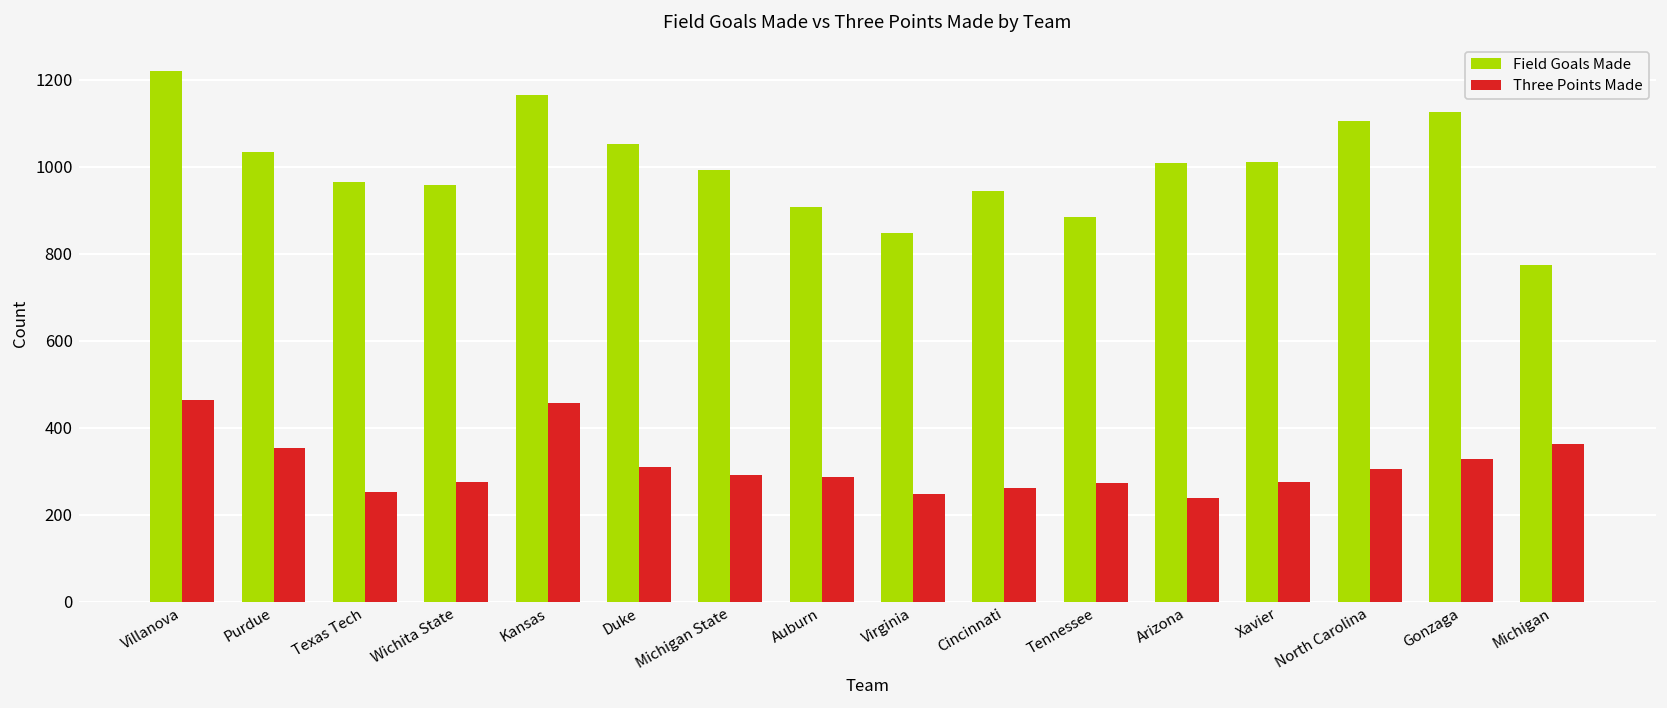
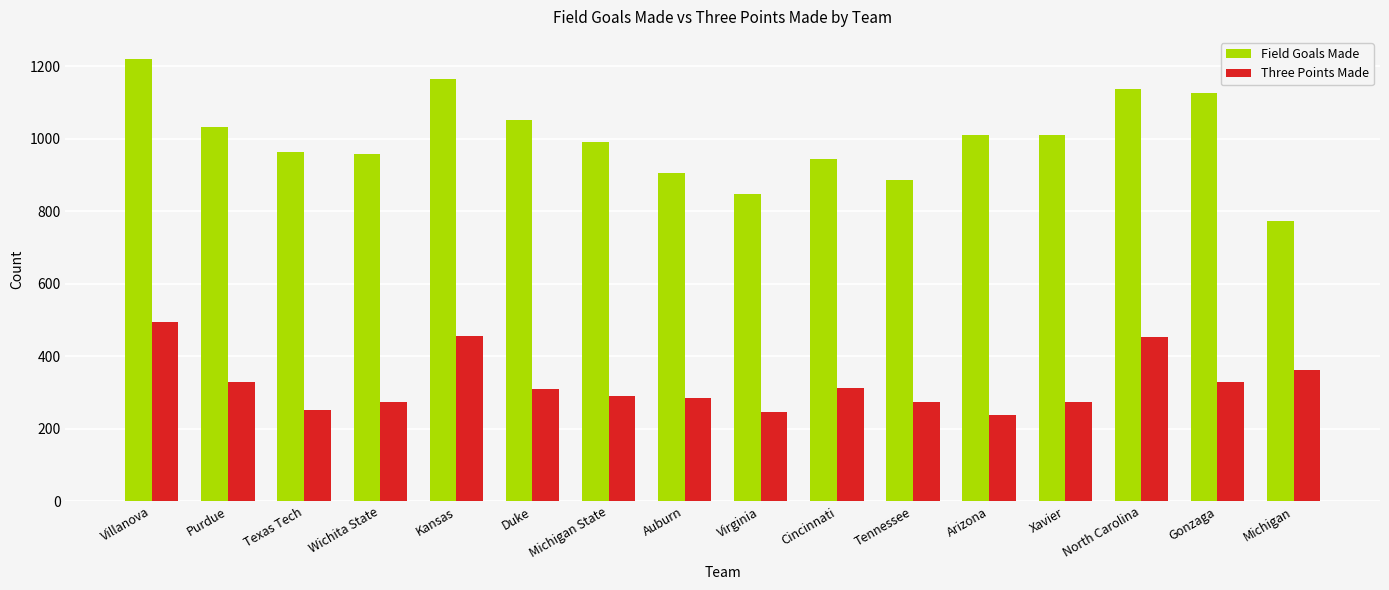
  {
    "Field Goals Made": {
      "Villanova": 1220,
      "Purdue": 1030,
      "Texas Tech": 960,
      "Wichita State": 960,
      "Kansas": 1170,
      "Duke": 1050,
      "Michigan State": 990,
      "Auburn": 910,
      "Virginia": 850,
      "Cincinnati": 940,
      "Tennessee": 890,
      "Arizona": 1010,
      "Xavier": 1010,
-     "North Carolina": 1110,
+     "North Carolina": 1140,
      "Gonzaga": 1130,
      "Michigan": 770
    },
    "Three Points Made": {
-     "Villanova": 460,
-     "Purdue": 350,
+     "Villanova": 490,
+     "Purdue": 330,
      "Texas Tech": 250,
      "Wichita State": 270,
      "Kansas": 460,
      "Duke": 310,
      "Michigan State": 290,
      "Auburn": 290,
      "Virginia": 250,
-     "Cincinnati": 260,
+     "Cincinnati": 310,
      "Tennessee": 270,
      "Arizona": 240,
      "Xavier": 270,
-     "North Carolina": 310,
+     "North Carolina": 450,
      "Gonzaga": 330,
      "Michigan": 360
    }
  }
